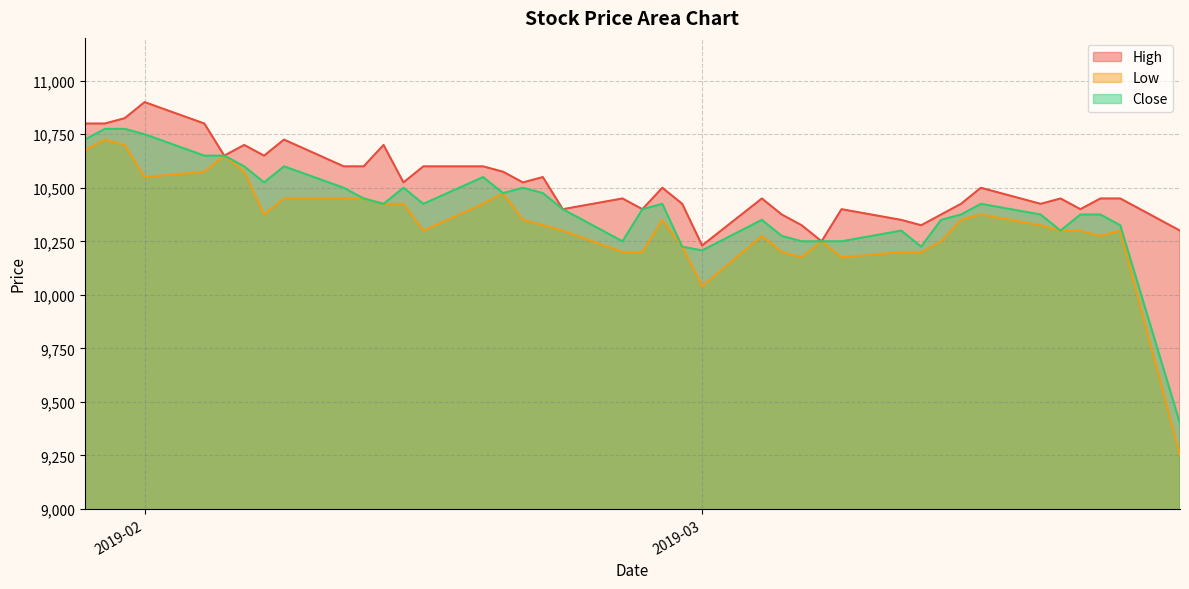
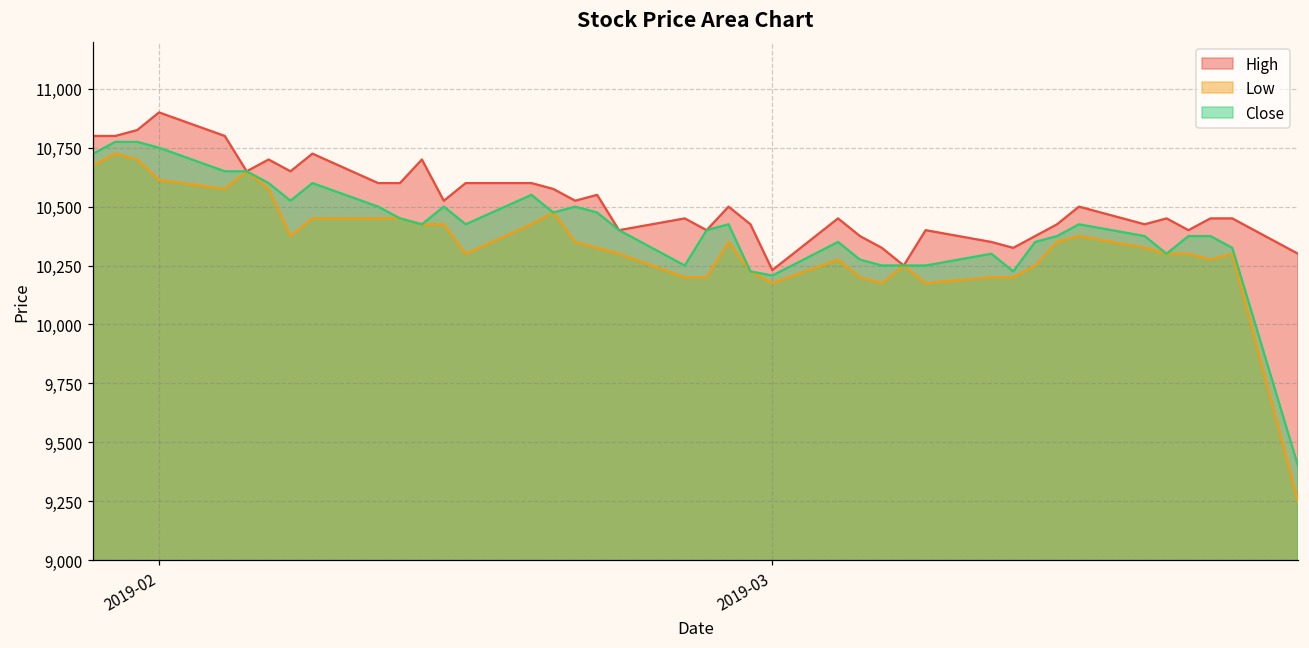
  {
    "High": {
      "2019-02": "10,900",
      "2019-03": "10,230"
    },
    "Low": {
-     "2019-02": "10,550",
-     "2019-03": "10,040"
+     "2019-02": "10,610",
+     "2019-03": "10,180"
    },
    "Close": {
      "2019-02": "10,750",
      "2019-03": "10,210"
    }
  }
